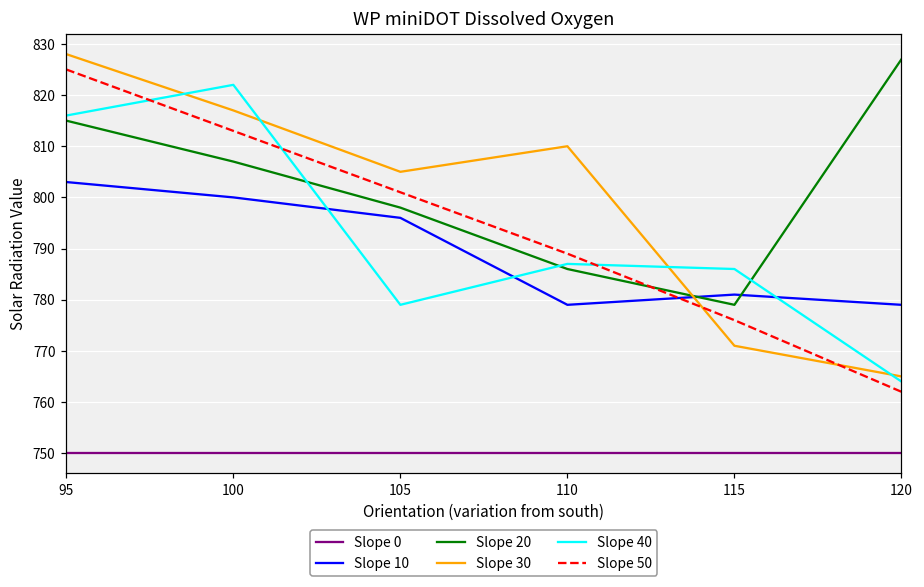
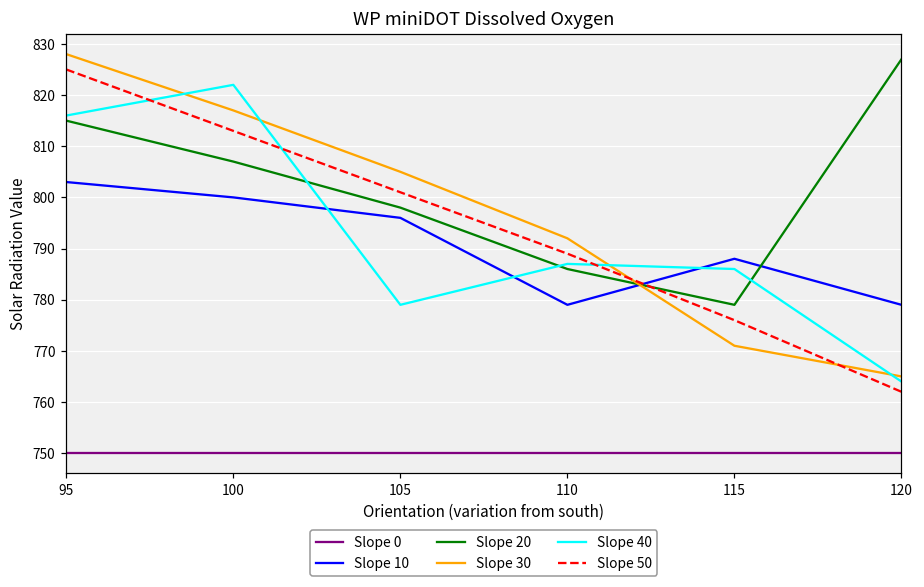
  {
    "Slope 0": {
      "95": 750,
      "100": 750,
      "105": 750,
      "110": 750,
      "115": 750,
      "120": 750
    },
    "Slope 10": {
      "95": 803,
      "100": 800,
      "105": 796,
      "110": 779,
-     "115": 781,
+     "115": 788,
      "120": 779
    },
    "Slope 20": {
      "95": 815,
      "100": 807,
      "105": 798,
      "110": 786,
      "115": 779,
      "120": 827
    },
    "Slope 30": {
      "95": 828,
      "100": 817,
      "105": 805,
-     "110": 810,
+     "110": 792,
      "115": 771,
      "120": 765
    },
    "Slope 40": {
      "95": 816,
      "100": 822,
      "105": 779,
      "110": 787,
      "115": 786,
      "120": 764
    },
    "Slope 50": {
      "95": 825,
      "100": 813,
      "105": 801,
      "110": 789,
      "115": 776,
      "120": 762
    }
  }
